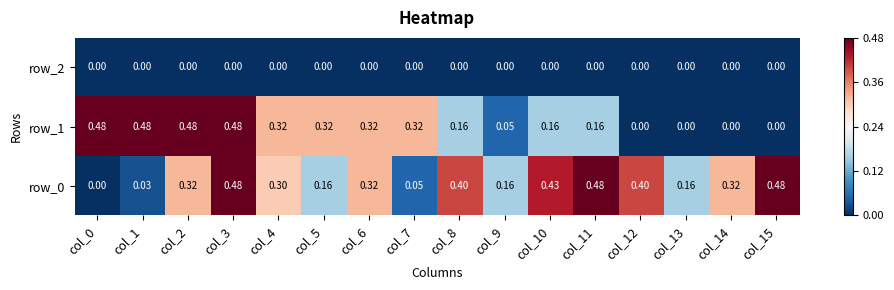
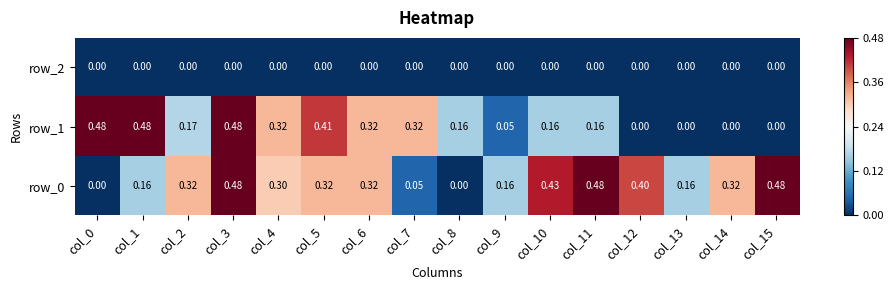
  {
    "row_2": {
      "col_0": 0.00,
      "col_1": 0.00,
      "col_2": 0.00,
      "col_3": 0.00,
      "col_4": 0.00,
      "col_5": 0.00,
      "col_6": 0.00,
      "col_7": 0.00,
      "col_8": 0.00,
      "col_9": 0.00,
      "col_10": 0.00,
      "col_11": 0.00,
      "col_12": 0.00,
      "col_13": 0.00,
      "col_14": 0.00,
      "col_15": 0.00
    },
    "row_1": {
      "col_0": 0.48,
      "col_1": 0.48,
-     "col_2": 0.48,
+     "col_2": 0.17,
      "col_3": 0.48,
      "col_4": 0.32,
-     "col_5": 0.32,
+     "col_5": 0.41,
      "col_6": 0.32,
      "col_7": 0.32,
      "col_8": 0.16,
      "col_9": 0.05,
      "col_10": 0.16,
      "col_11": 0.16,
      "col_12": 0.00,
      "col_13": 0.00,
      "col_14": 0.00,
      "col_15": 0.00
    },
    "row_0": {
      "col_0": 0.00,
-     "col_1": 0.03,
+     "col_1": 0.16,
      "col_2": 0.32,
      "col_3": 0.48,
      "col_4": 0.30,
-     "col_5": 0.16,
+     "col_5": 0.32,
      "col_6": 0.32,
      "col_7": 0.05,
-     "col_8": 0.40,
+     "col_8": 0.00,
      "col_9": 0.16,
      "col_10": 0.43,
      "col_11": 0.48,
      "col_12": 0.40,
      "col_13": 0.16,
      "col_14": 0.32,
      "col_15": 0.48
    }
  }
